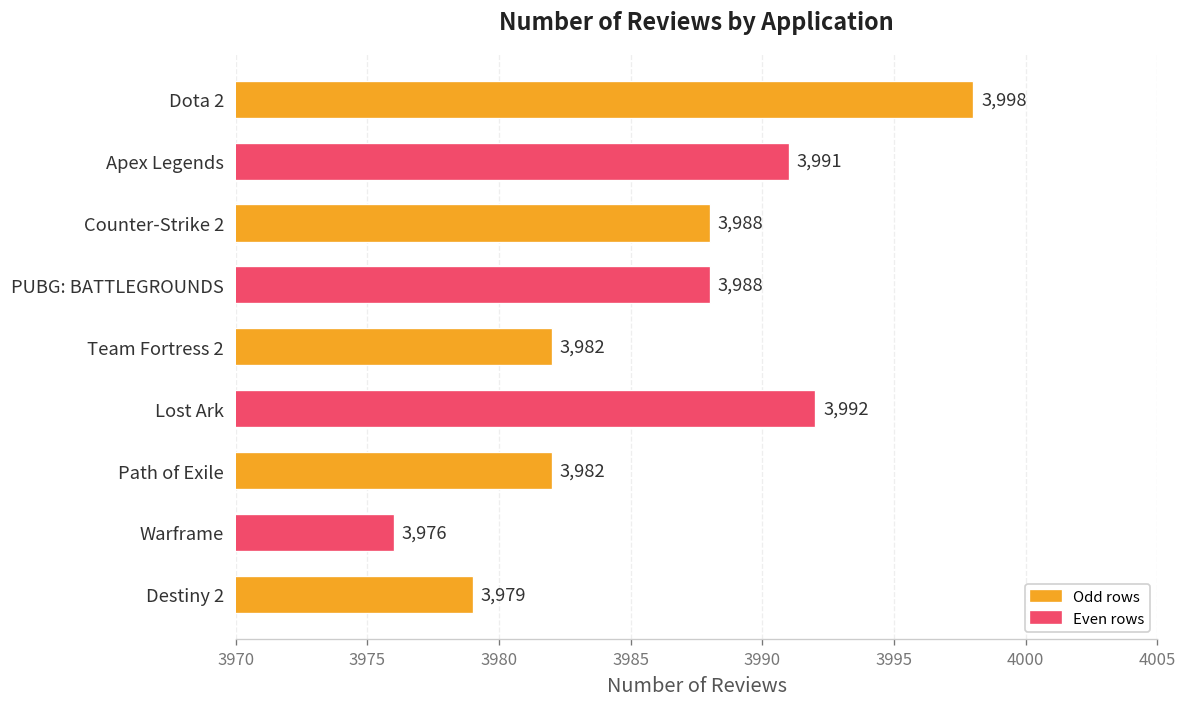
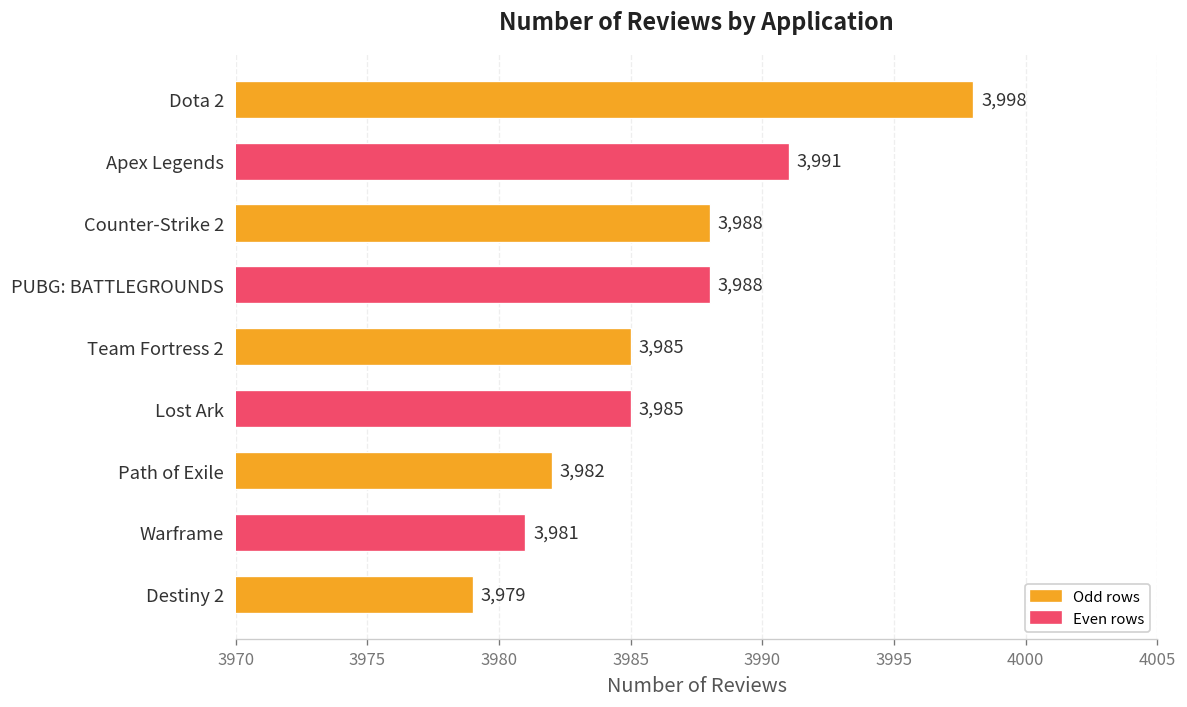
  {
    "Dota 2": "3,998",
    "Apex Legends": "3,991",
    "Counter-Strike 2": "3,988",
    "PUBG: BATTLEGROUNDS": "3,988",
-   "Team Fortress 2": "3,982",
-   "Lost Ark": "3,992",
+   "Team Fortress 2": "3,985",
+   "Lost Ark": "3,985",
    "Path of Exile": "3,982",
-   "Warframe": "3,976",
+   "Warframe": "3,981",
    "Destiny 2": "3,979"
  }
